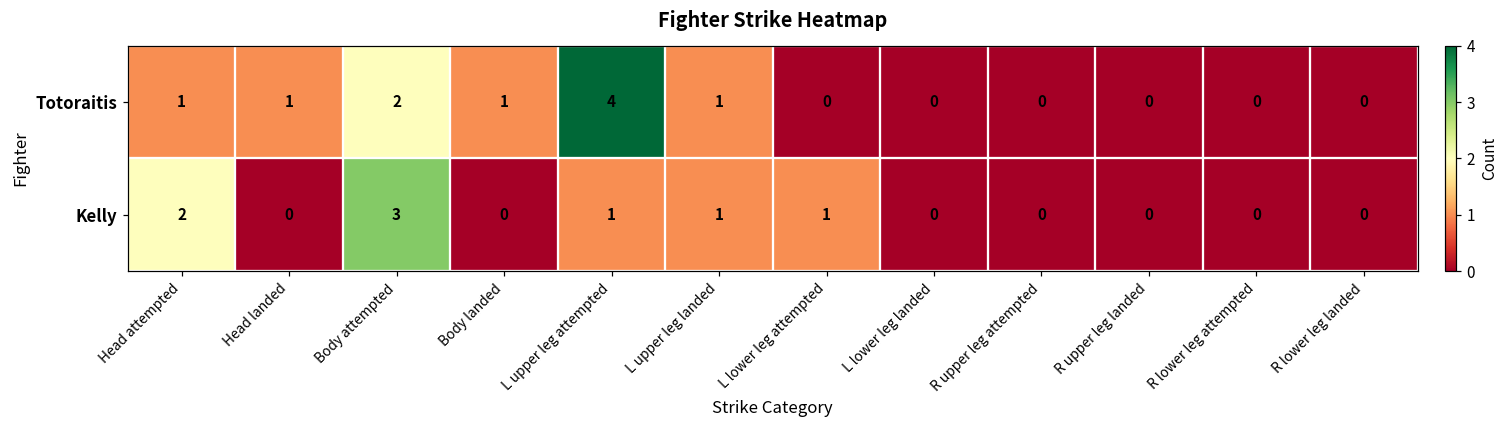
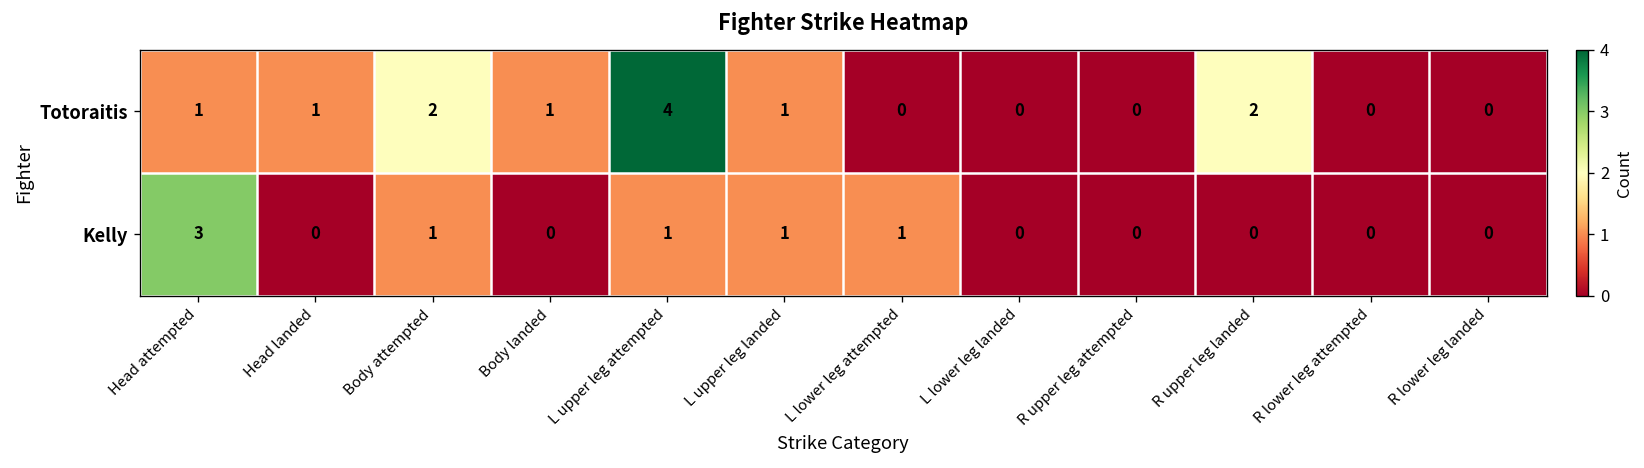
  {
    "Totoraitis": {
      "Head attempted": 1,
      "Head landed": 1,
      "Body attempted": 2,
      "Body landed": 1,
      "L upper leg attempted": 4,
      "L upper leg landed": 1,
      "L lower leg attempted": 0,
      "L lower leg landed": 0,
      "R upper leg attempted": 0,
-     "R upper leg landed": 0,
+     "R upper leg landed": 2,
      "R lower leg attempted": 0,
      "R lower leg landed": 0
    },
    "Kelly": {
-     "Head attempted": 2,
+     "Head attempted": 3,
      "Head landed": 0,
-     "Body attempted": 3,
+     "Body attempted": 1,
      "Body landed": 0,
      "L upper leg attempted": 1,
      "L upper leg landed": 1,
      "L lower leg attempted": 1,
      "L lower leg landed": 0,
      "R upper leg attempted": 0,
      "R upper leg landed": 0,
      "R lower leg attempted": 0,
      "R lower leg landed": 0
    }
  }
